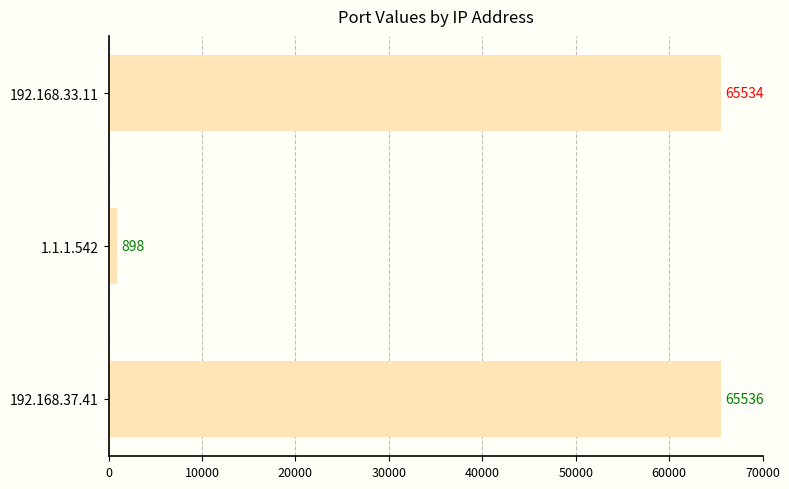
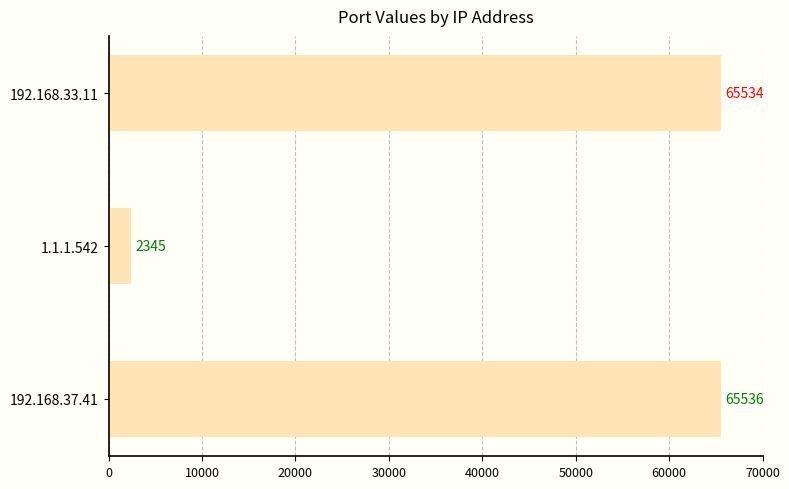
  {
    "192.168.33.11": 65534,
-   "1.1.1.542": 898,
+   "1.1.1.542": 2345,
    "192.168.37.41": 65536
  }
